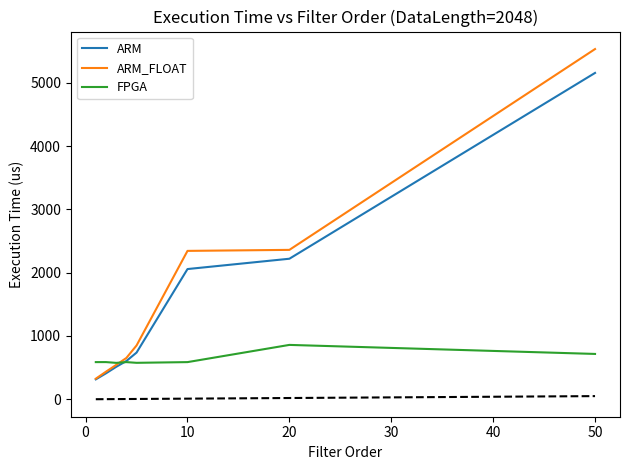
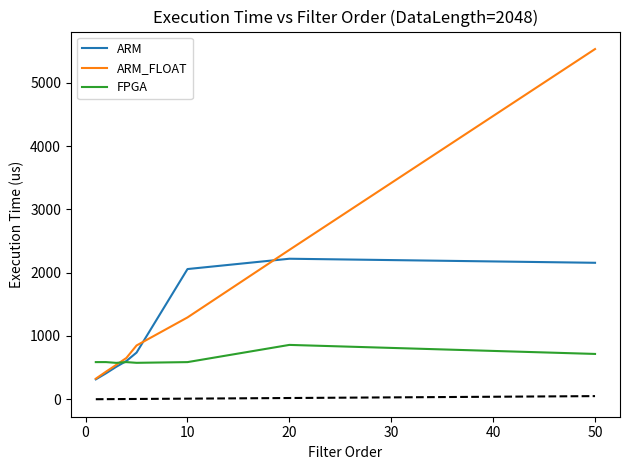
  {
    "ARM": {
      "10": 2100,
      "20": 2200,
-     "50": 5200
+     "50": 2200
    },
    "ARM_FLOAT": {
-     "10": 2300,
+     "10": 1300,
      "20": 2400,
      "50": 5500
    },
    "FPGA": {
      "10": 600,
      "20": 900,
      "50": 700
    }
  }
